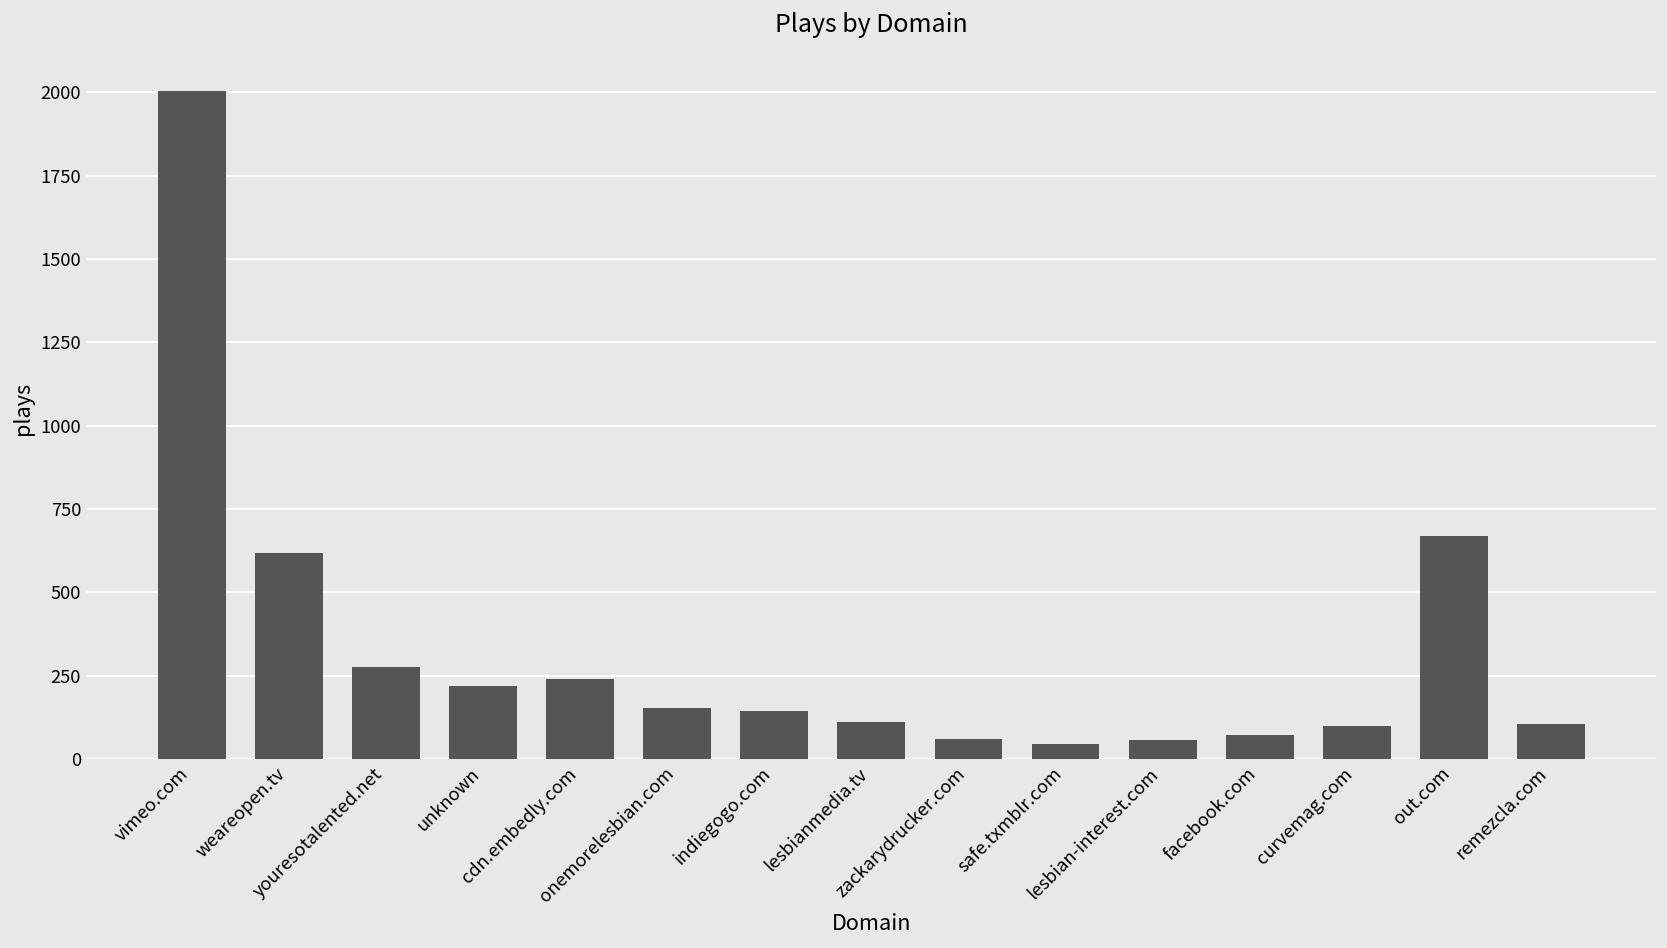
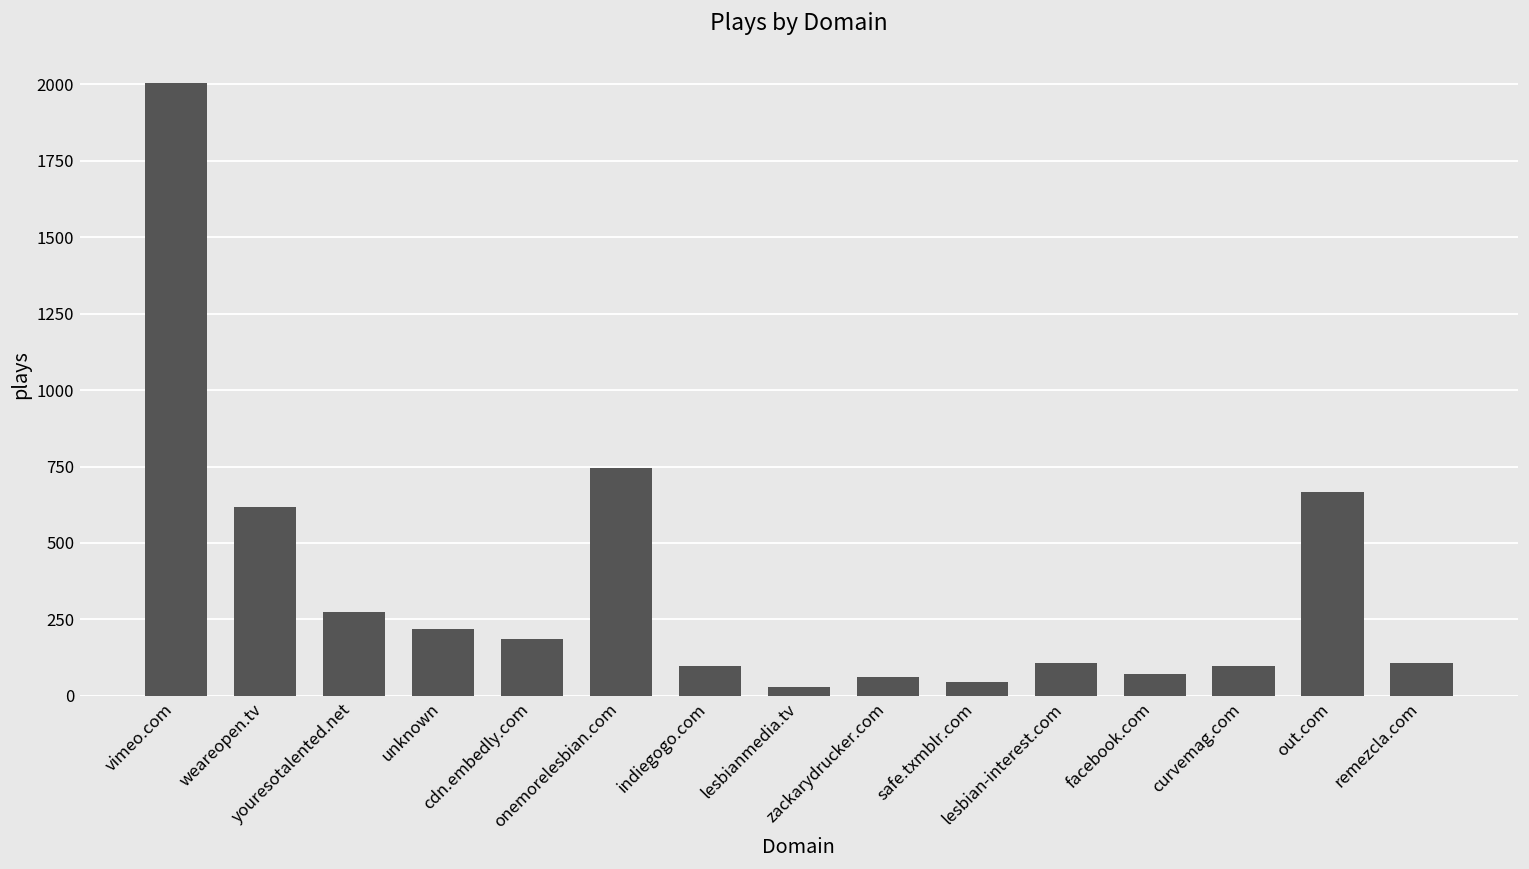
  {
    "vimeo.com": 2000,
    "weareopen.tv": 620,
    "youresotalented.net": 280,
    "unknown": 220,
-   "cdn.embedly.com": 240,
-   "onemorelesbian.com": 150,
-   "indiegogo.com": 140,
-   "lesbianmedia.tv": 110,
+   "cdn.embedly.com": 190,
+   "onemorelesbian.com": 740,
+   "indiegogo.com": 100,
+   "lesbianmedia.tv": 30,
    "zackarydrucker.com": 60,
    "safe.txmblr.com": 50,
-   "lesbian-interest.com": 60,
+   "lesbian-interest.com": 110,
    "facebook.com": 70,
    "curvemag.com": 100,
    "out.com": 670,
    "remezcla.com": 110
  }
